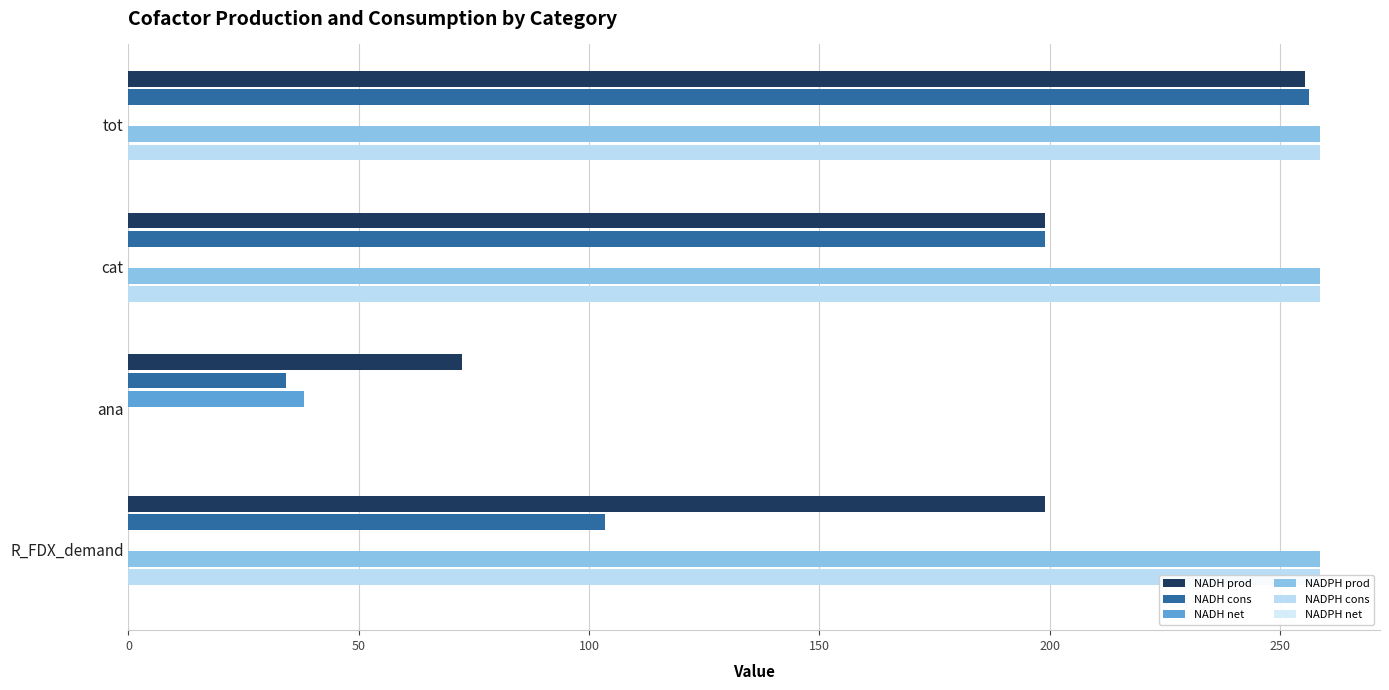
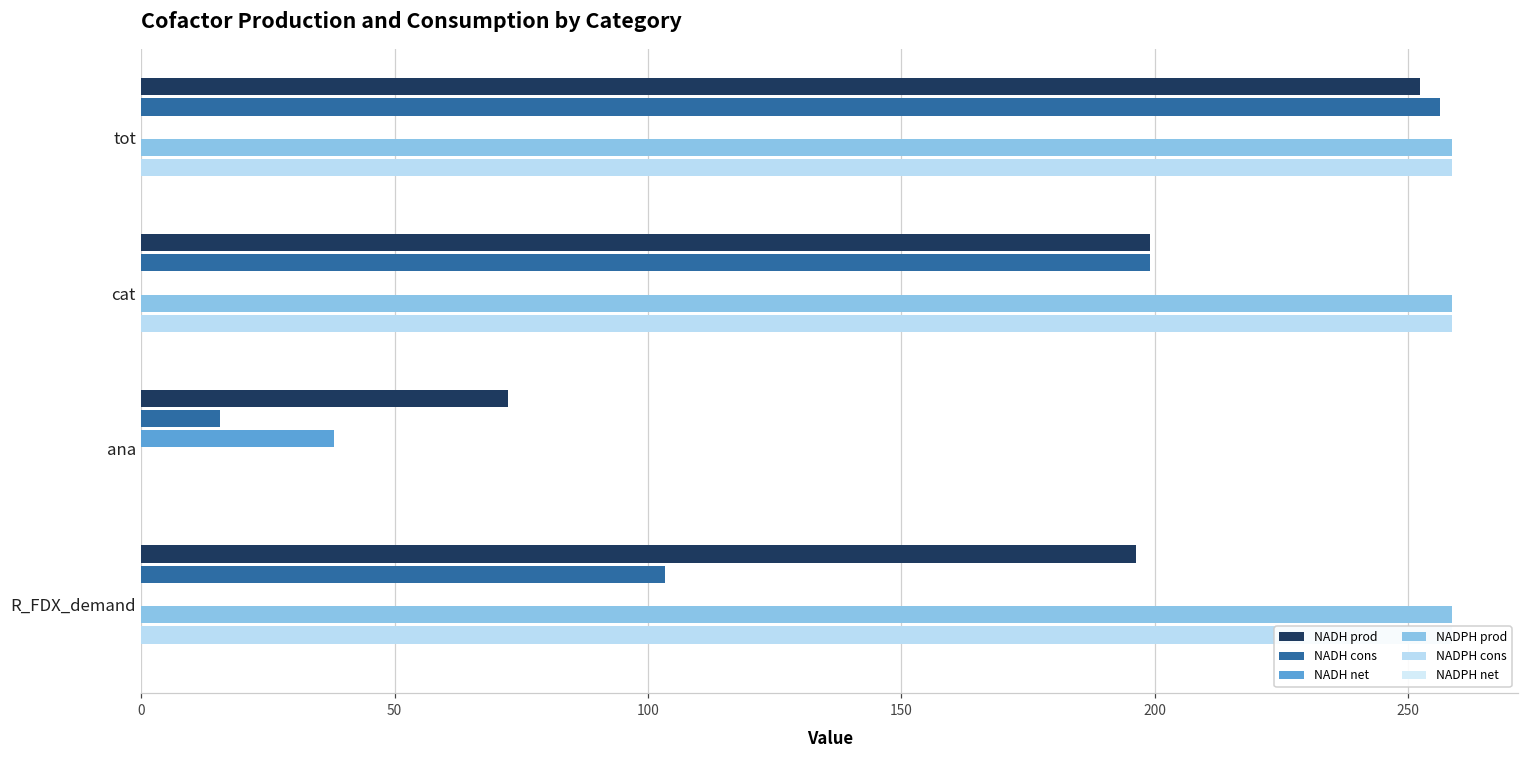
  {
    "NADH prod": {
-     "tot": 255,
+     "tot": 252,
      "cat": 199,
      "ana": 72,
-     "R_FDX_demand": 199
+     "R_FDX_demand": 196
    },
    "NADH cons": {
      "tot": 256,
      "cat": 199,
-     "ana": 34,
+     "ana": 15,
      "R_FDX_demand": 103
    }
  }
